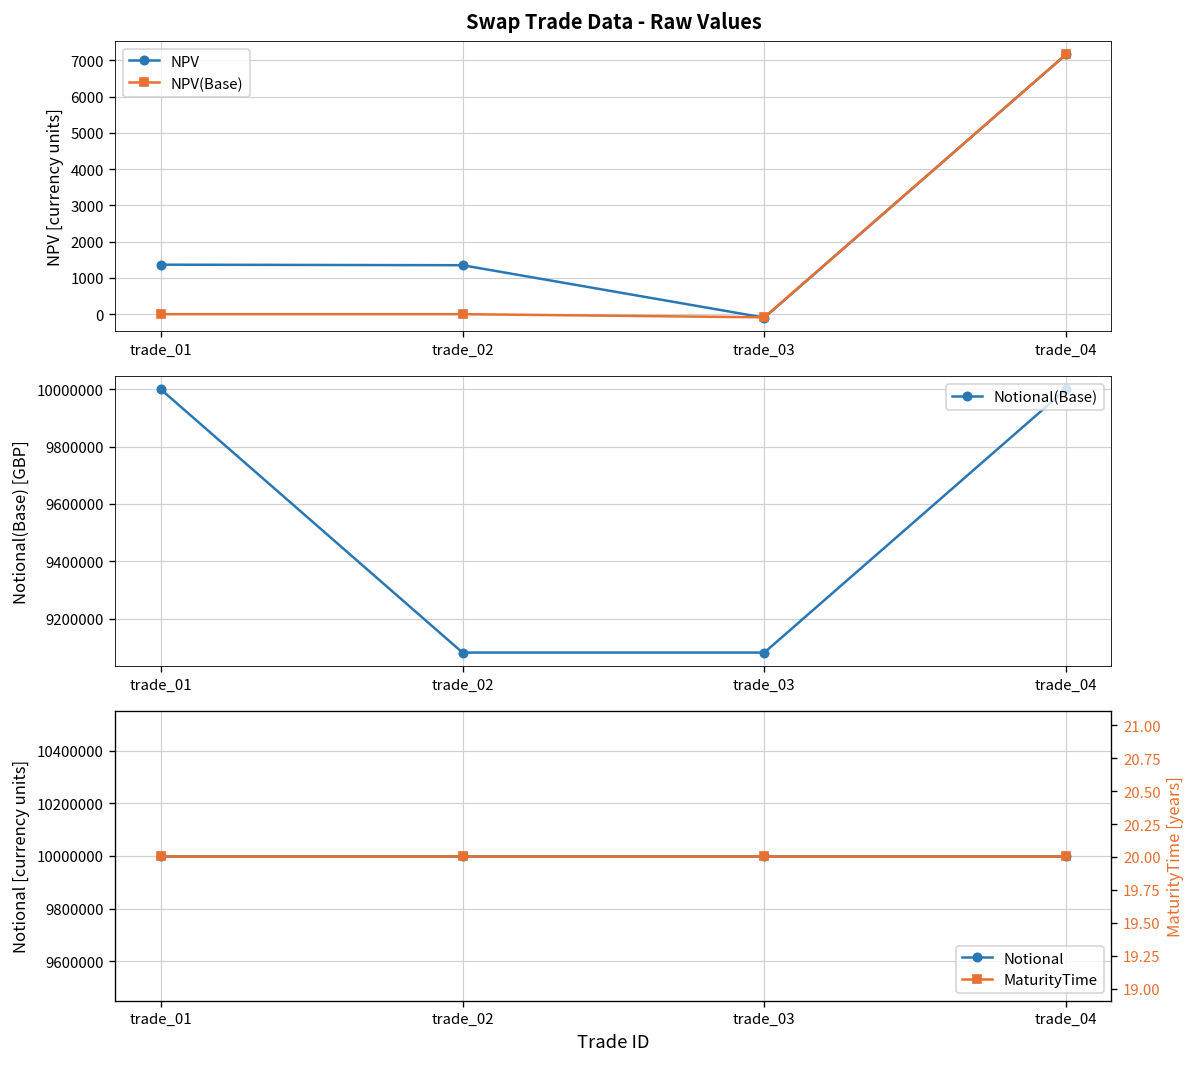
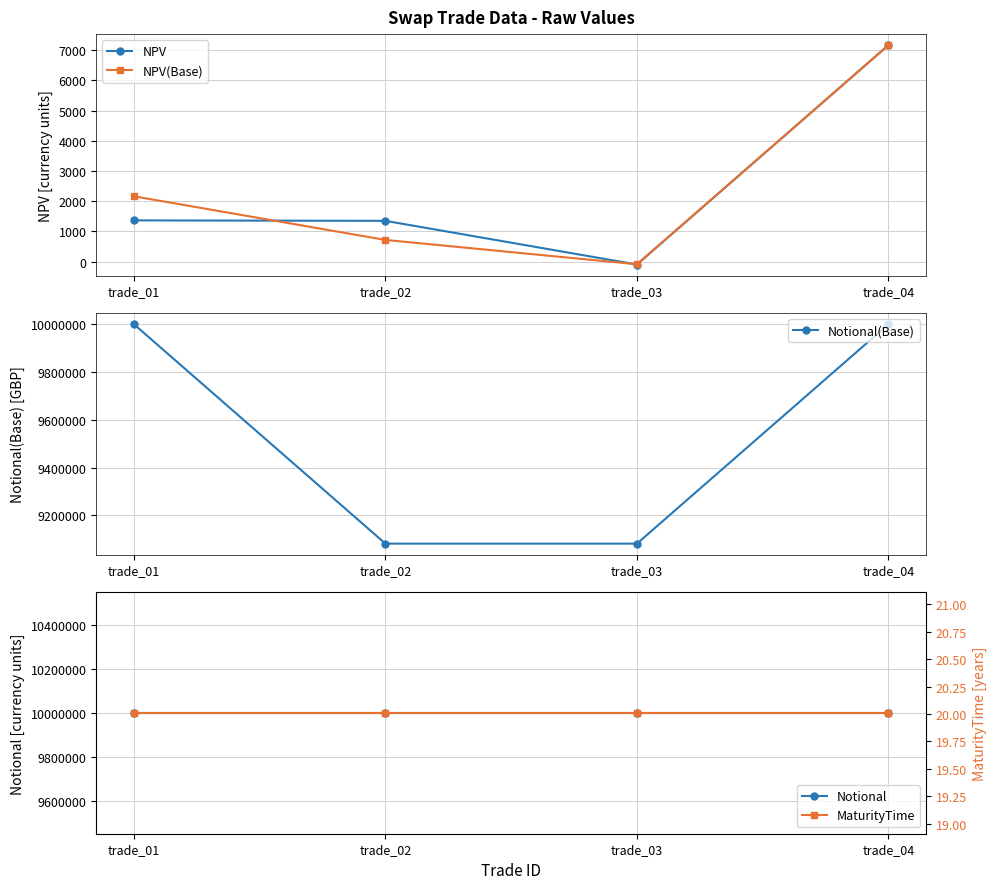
  {
    "Swap Trade Data - Raw Values": {
      "NPV": {
        "trade_01": 1400,
        "trade_02": 1300
      },
      "NPV(Base)": {
-       "trade_01": 0,
-       "trade_02": 0
+       "trade_01": 2200,
+       "trade_02": 700
      }
    }
  }
